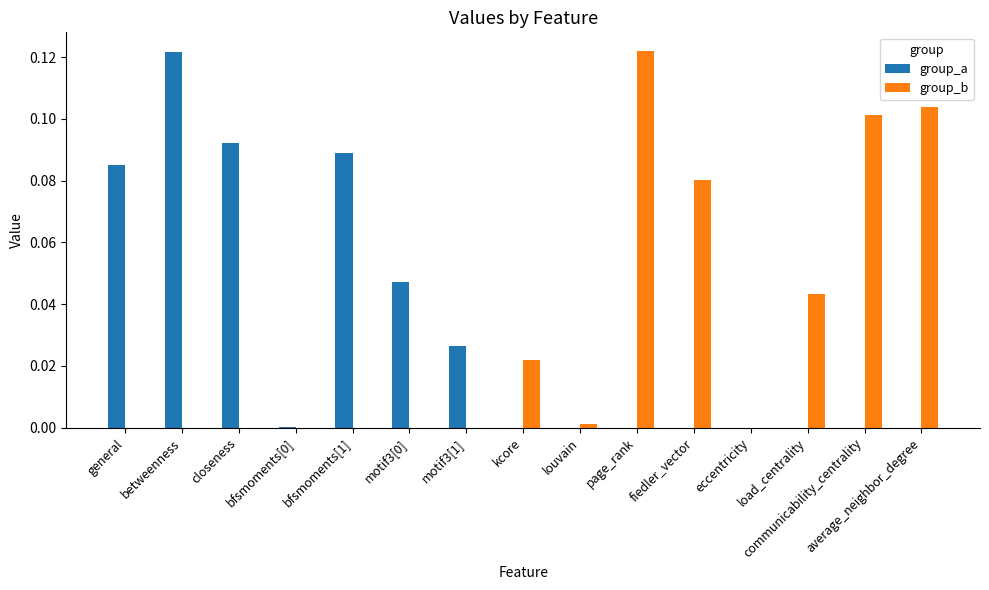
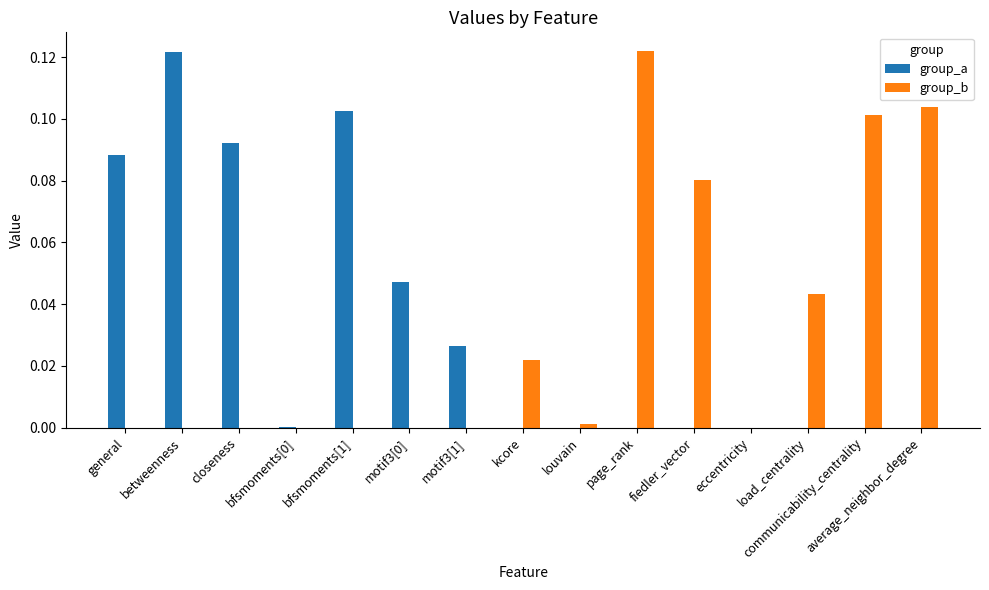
  {
    "group_a": {
-     "general": 0.085,
+     "general": 0.088,
      "betweenness": 0.122,
      "closeness": 0.092,
-     "bfsmoments[1]": 0.089,
+     "bfsmoments[1]": 0.102,
      "motif3[0]": 0.047,
      "motif3[1]": 0.027,
      "kcore": 0.000,
      "louvain": 0.000,
      "page_rank": 0.000,
      "fiedler_vector": 0.000,
      "eccentricity": 0.000,
      "load_centrality": 0.000,
      "communicability_centrality": 0.000,
      "average_neighbor_degree": 0.000
    },
    "group_b": {
      "general": 0.000,
      "betweenness": 0.000,
      "closeness": 0.000,
      "bfsmoments[0]": 0.000,
      "bfsmoments[1]": 0.000,
      "motif3[0]": 0.000,
      "motif3[1]": 0.000,
      "kcore": 0.022,
      "louvain": 0.001,
      "page_rank": 0.122,
      "fiedler_vector": 0.080,
      "load_centrality": 0.043,
      "communicability_centrality": 0.101,
      "average_neighbor_degree": 0.104
    }
  }
